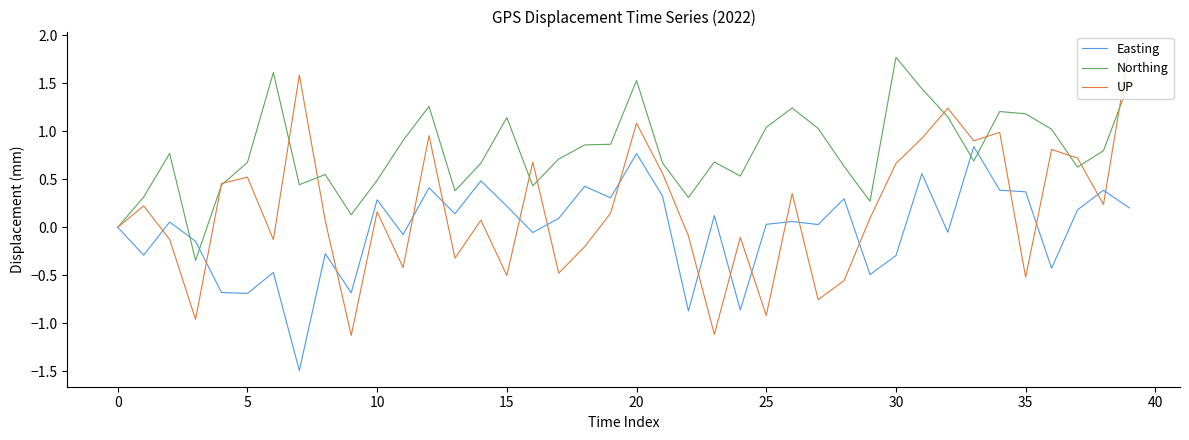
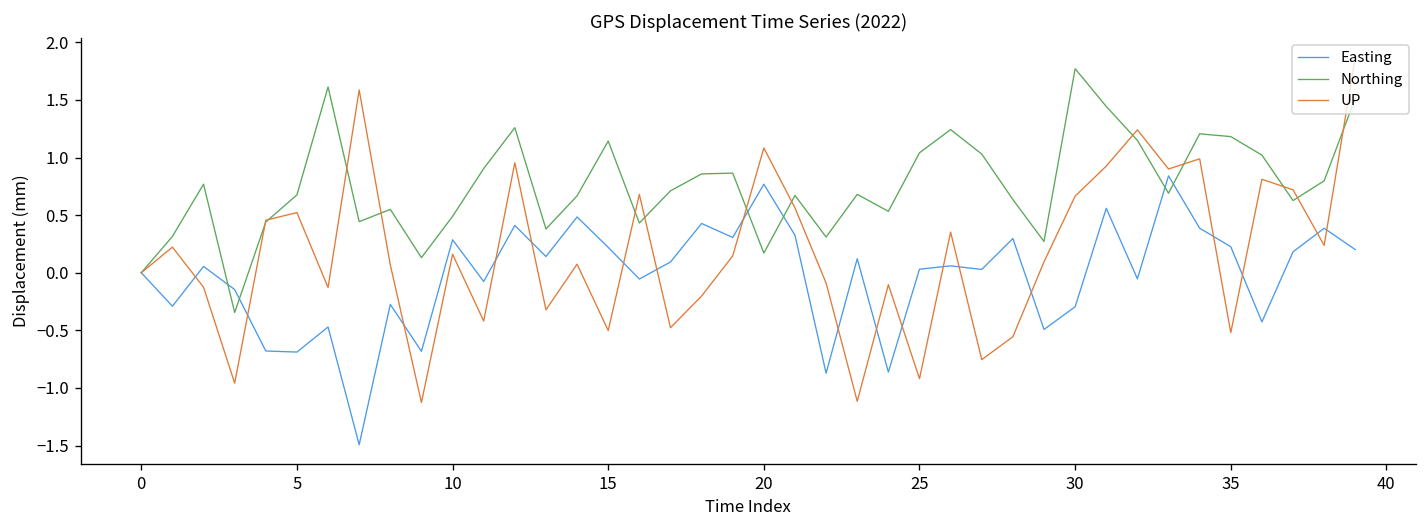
  {
    "Easting": {
      "5": -0.7,
      "10": 0.3,
      "15": 0.2,
      "20": 0.8,
      "25": 0.0,
      "30": -0.3,
-     "35": 0.4
+     "35": 0.2
    },
    "Northing": {
      "5": 0.7,
      "10": 0.5,
      "15": 1.1,
-     "20": 1.5,
+     "20": 0.2,
      "25": 1.0,
      "30": 1.8,
      "35": 1.2
    },
    "UP": {
      "5": 0.5,
      "10": 0.2,
      "15": -0.5,
      "20": 1.1,
      "25": -0.9,
      "30": 0.7,
      "35": -0.5
    }
  }
